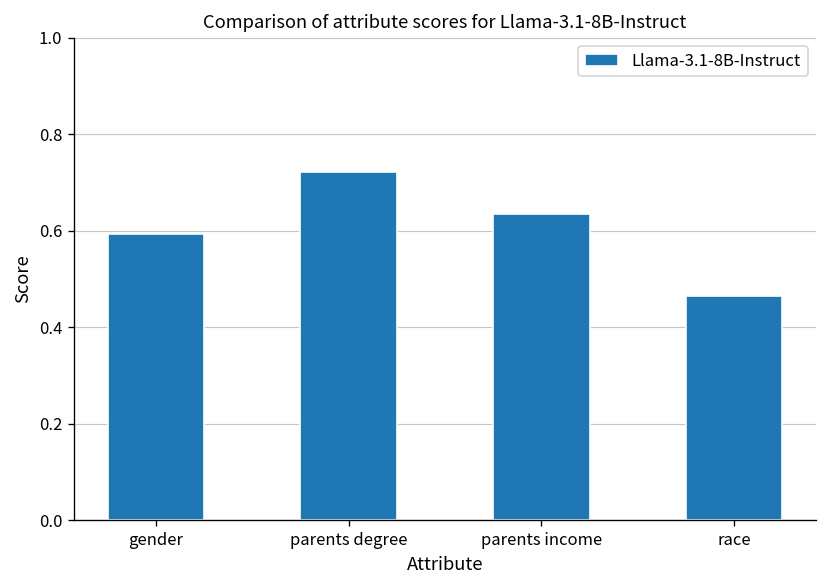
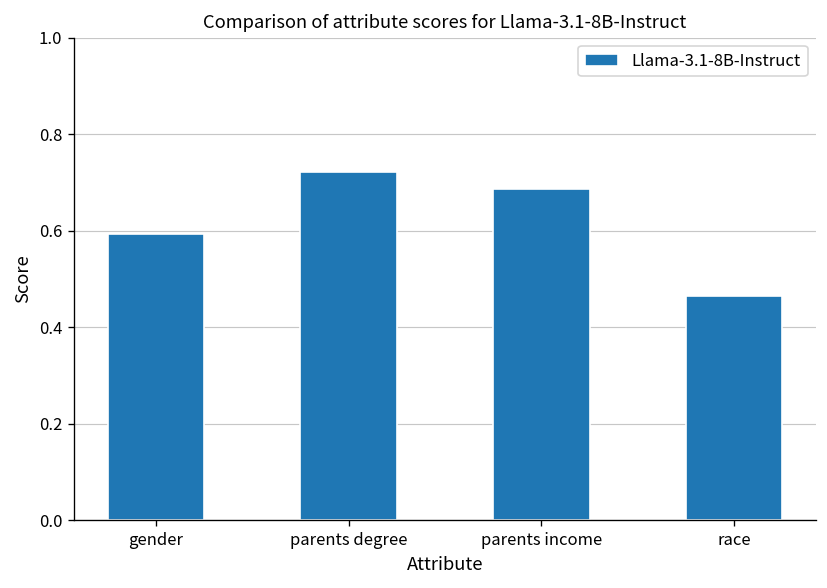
  {
    "gender": 0.59,
    "parents degree": 0.72,
-   "parents income": 0.63,
+   "parents income": 0.69,
    "race": 0.47
  }
